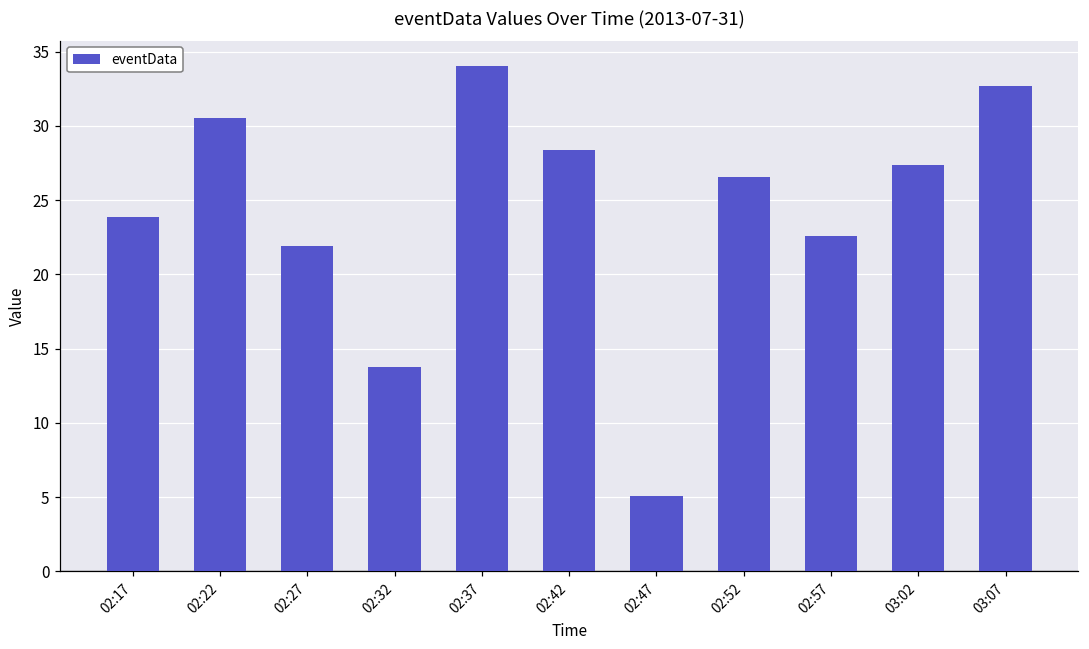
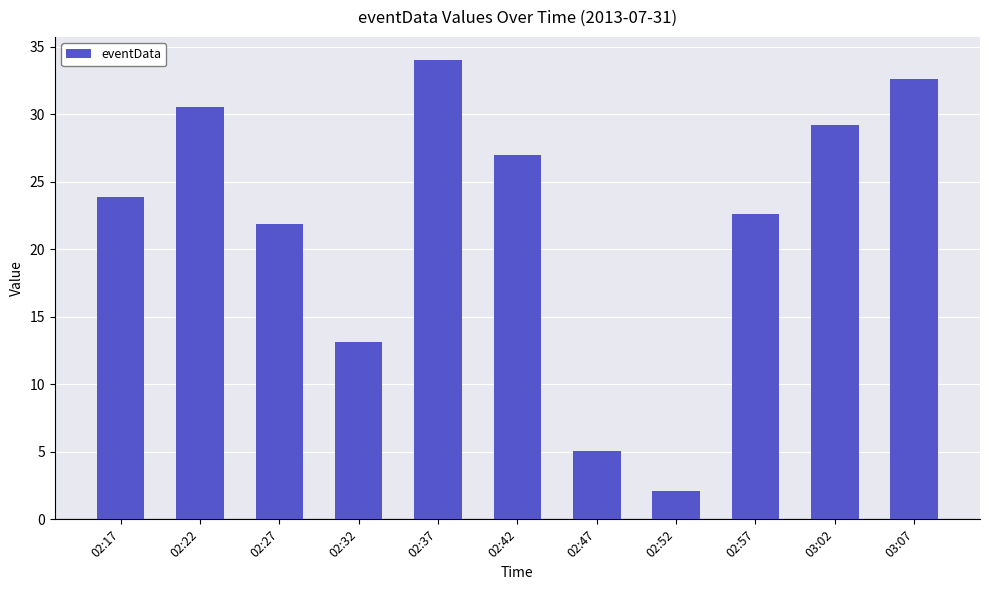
  {
    "02:17": 23.9,
    "02:22": 30.5,
    "02:27": 21.9,
-   "02:32": 13.8,
+   "02:32": 13.1,
    "02:37": 34.0,
-   "02:42": 28.4,
+   "02:42": 27.0,
    "02:47": 5.1,
-   "02:52": 26.6,
+   "02:52": 2.1,
    "02:57": 22.6,
-   "03:02": 27.4,
+   "03:02": 29.2,
    "03:07": 32.7
  }
